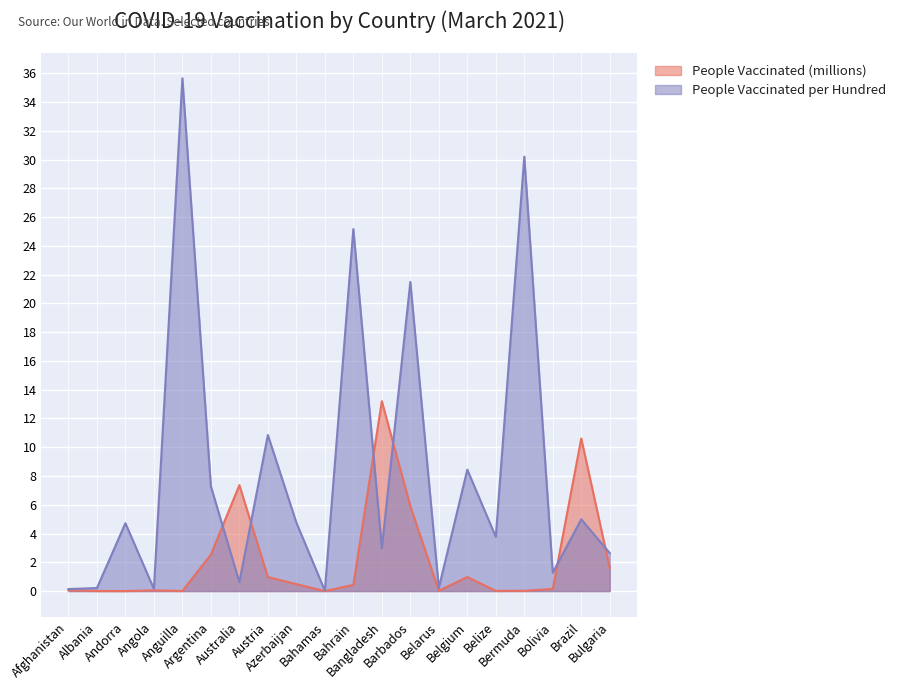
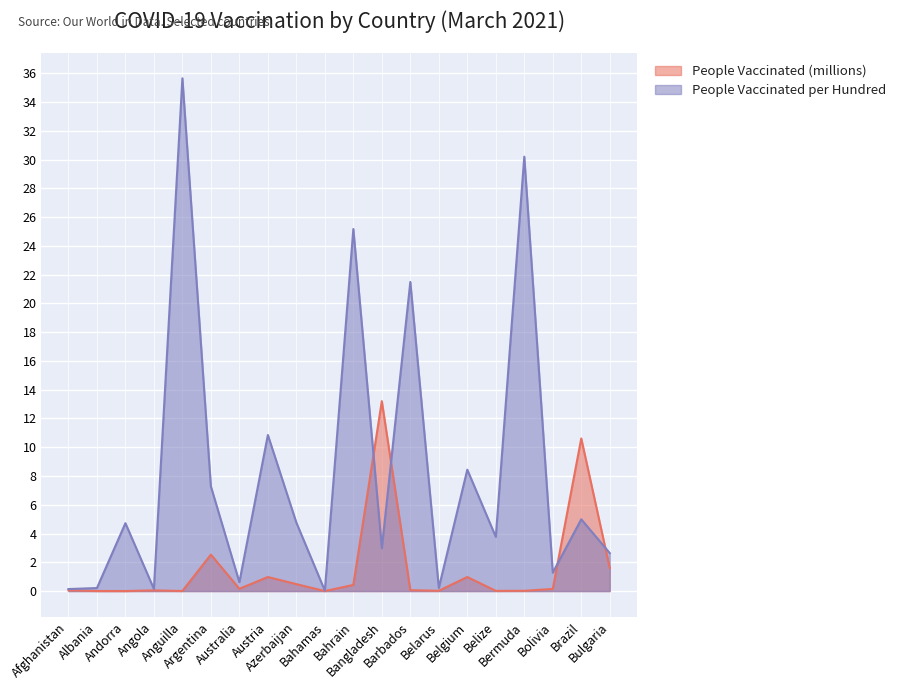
  {
    "People Vaccinated (millions)": {
      "Albania": 0.0,
      "Andorra": 0.0,
      "Anguilla": 0.0,
      "Argentina": 2.5,
-     "Australia": 7.4,
+     "Australia": 0.2,
      "Austria": 1.0,
      "Azerbaijan": 0.5,
      "Bahrain": 0.4,
      "Bangladesh": 13.2,
-     "Barbados": 5.9,
+     "Barbados": 0.1,
      "Belarus": 0.0,
      "Belgium": 1.0,
      "Belize": 0.0,
      "Bermuda": 0.0,
      "Bolivia": 0.1,
      "Brazil": 10.6,
      "Bulgaria": 1.6
    },
    "People Vaccinated per Hundred": {
      "Albania": 0.2,
      "Andorra": 4.7,
      "Anguilla": 35.7,
      "Argentina": 7.3,
      "Australia": 0.6,
      "Austria": 10.9,
      "Azerbaijan": 4.8,
      "Bahrain": 25.2,
      "Bangladesh": 3.0,
      "Barbados": 21.5,
      "Belarus": 0.2,
      "Belgium": 8.4,
      "Belize": 3.8,
      "Bermuda": 30.2,
      "Bolivia": 1.3,
      "Brazil": 5.0,
      "Bulgaria": 2.6
    }
  }
